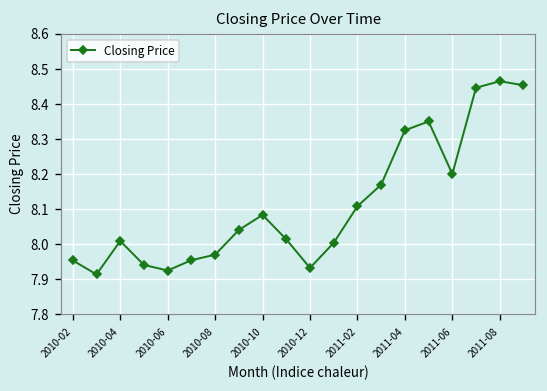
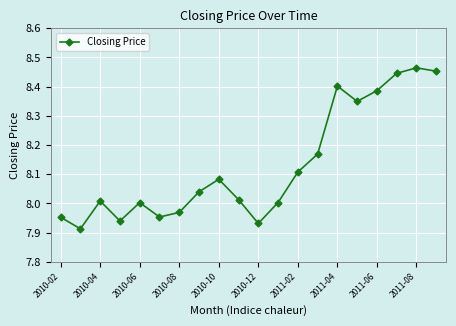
  {
    "2010-02": 7.95,
    "2010-04": 8.01,
-   "2010-06": 7.92,
+   "2010-06": 8.00,
    "2010-08": 7.97,
    "2010-10": 8.08,
    "2010-12": 7.93,
    "2011-02": 8.11,
-   "2011-04": 8.32,
-   "2011-06": 8.20,
+   "2011-04": 8.40,
+   "2011-06": 8.39,
    "2011-08": 8.46
  }
